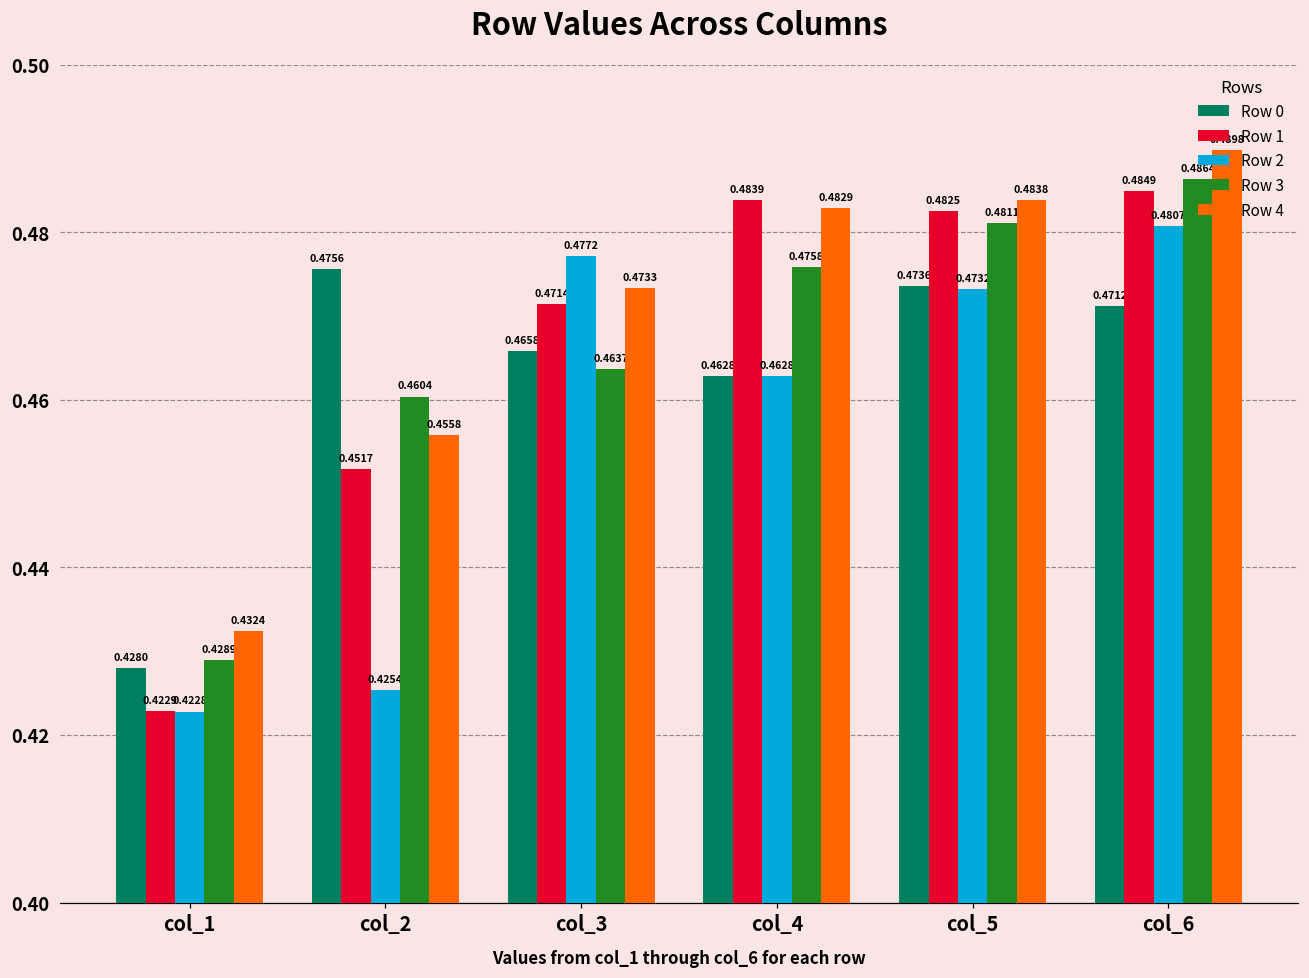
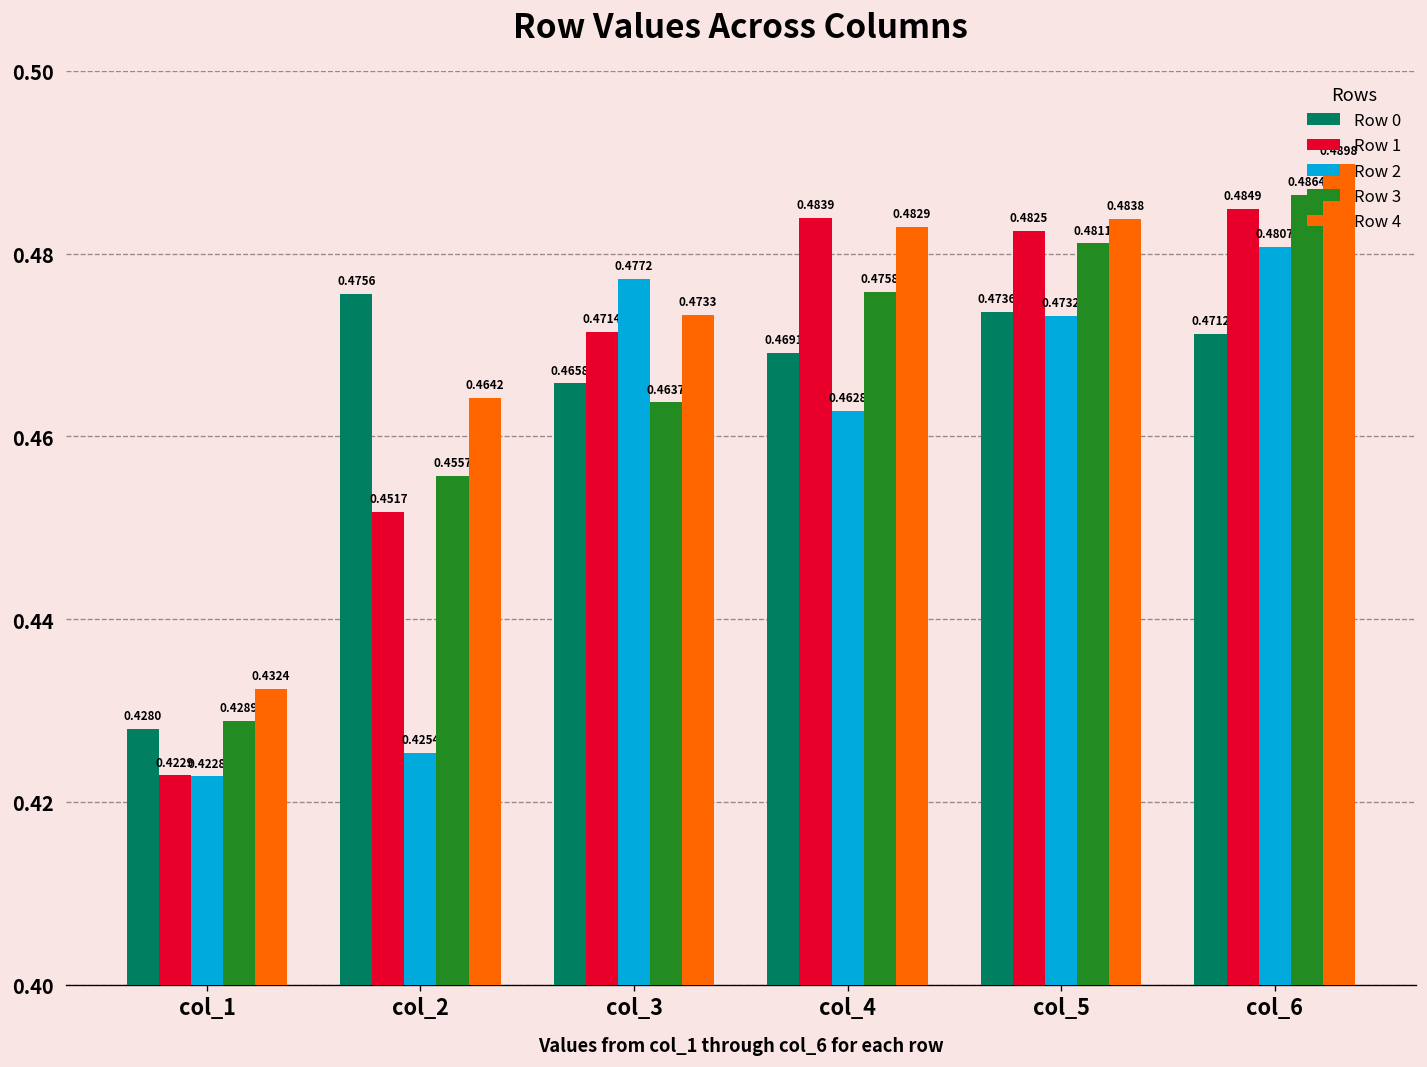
  {
    "Row 0": {
      "col_1": 0.4280,
      "col_2": 0.4756,
      "col_3": 0.4658,
-     "col_4": 0.4628,
+     "col_4": 0.4691,
      "col_5": 0.4736,
      "col_6": 0.4712
    },
    "Row 1": {
      "col_1": 0.4229,
      "col_2": 0.4517,
      "col_3": 0.4714,
      "col_4": 0.4839,
      "col_5": 0.4825,
      "col_6": 0.4849
    },
    "Row 2": {
      "col_1": 0.4228,
      "col_2": 0.4254,
      "col_3": 0.4772,
      "col_4": 0.4628,
      "col_5": 0.4732,
      "col_6": 0.4807
    },
    "Row 3": {
      "col_1": 0.4289,
-     "col_2": 0.4604,
+     "col_2": 0.4557,
      "col_3": 0.4637,
      "col_4": 0.4758,
      "col_5": 0.4811,
      "col_6": 0.4864
    },
    "Row 4": {
      "col_1": 0.4324,
-     "col_2": 0.4558,
+     "col_2": 0.4642,
      "col_3": 0.4733,
      "col_4": 0.4829,
      "col_5": 0.4838,
      "col_6": 0.4898
    }
  }
